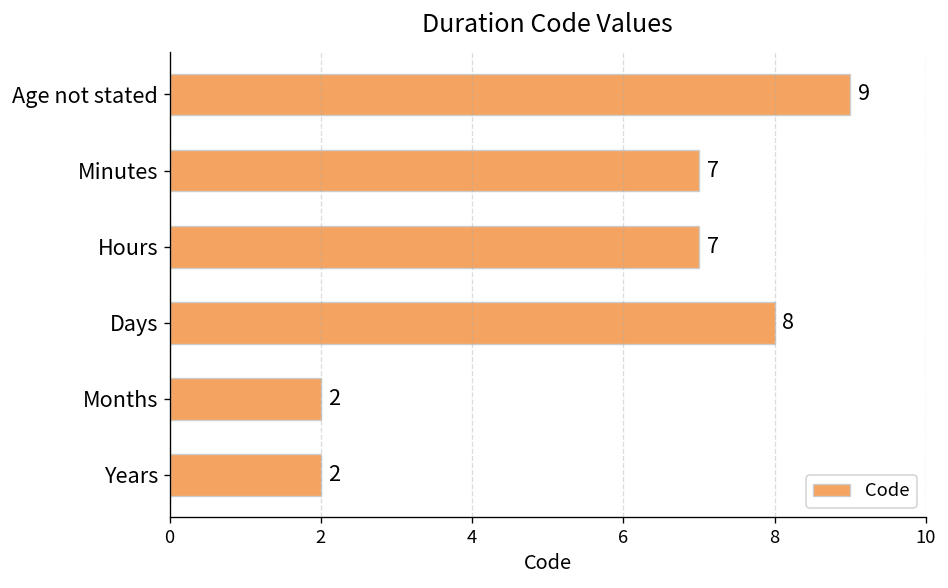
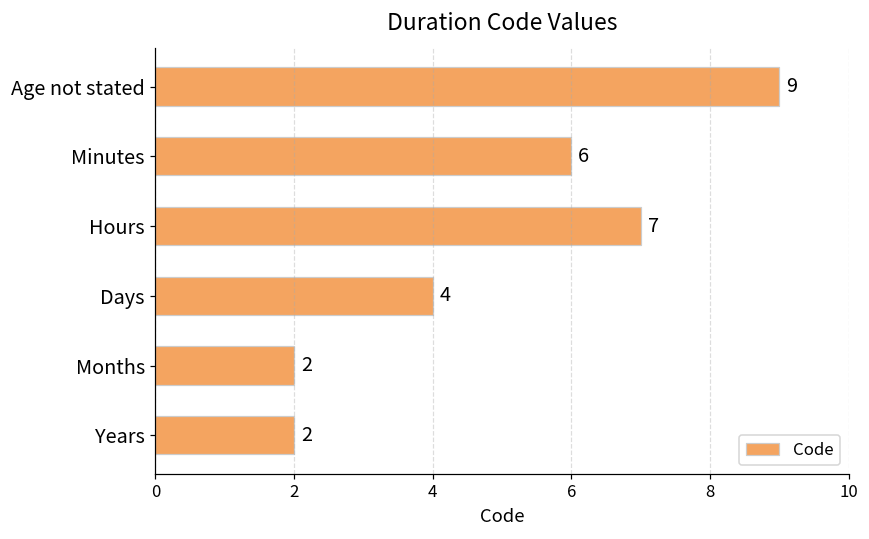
  {
    "Age not stated": 9,
-   "Minutes": 7,
+   "Minutes": 6,
    "Hours": 7,
-   "Days": 8,
+   "Days": 4,
    "Months": 2,
    "Years": 2
  }
